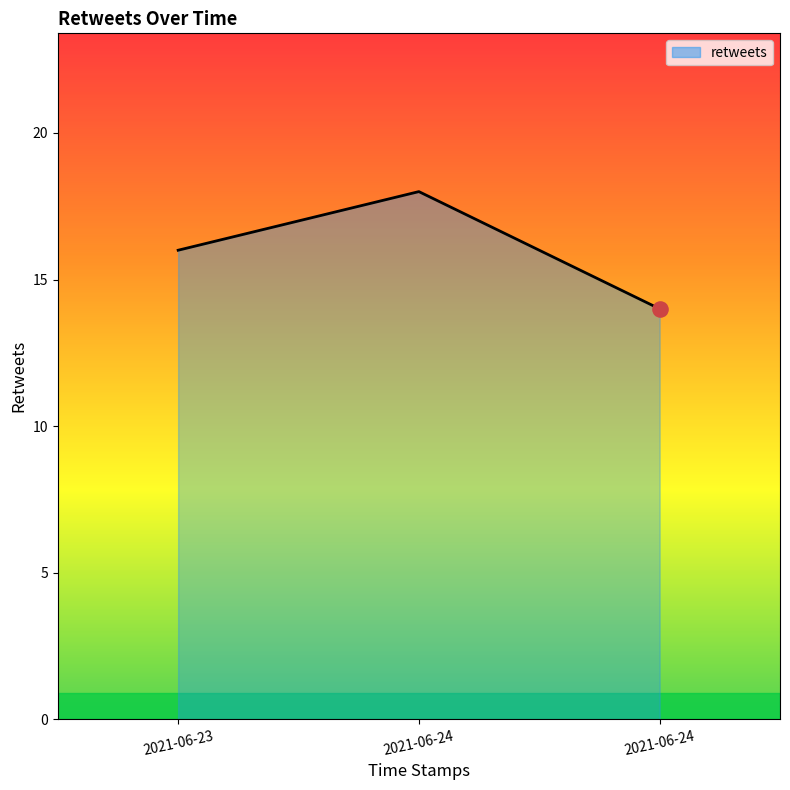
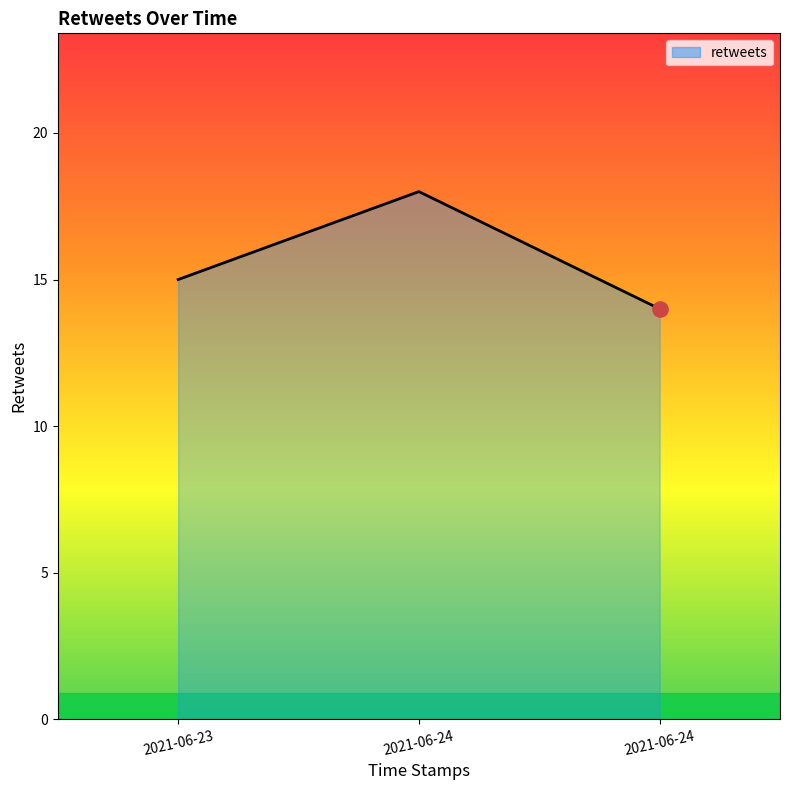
  {
    "retweets": {
-     "2021-06-23": 16
+     "2021-06-23": 15
    }
  }
